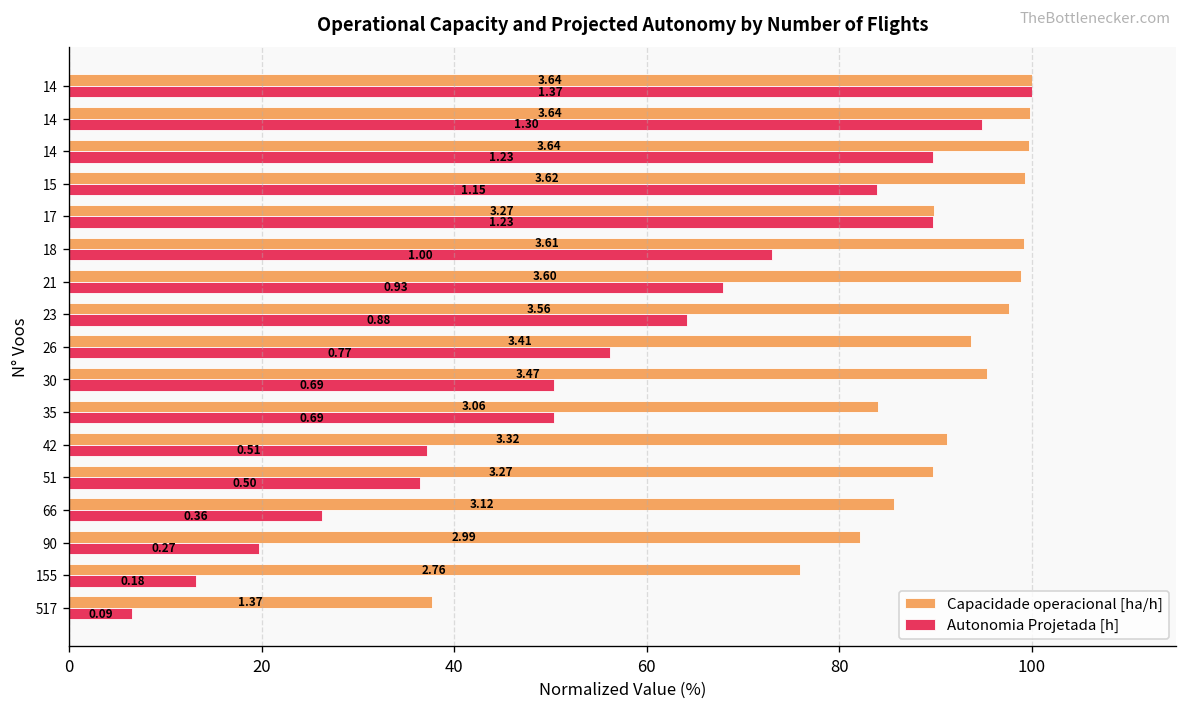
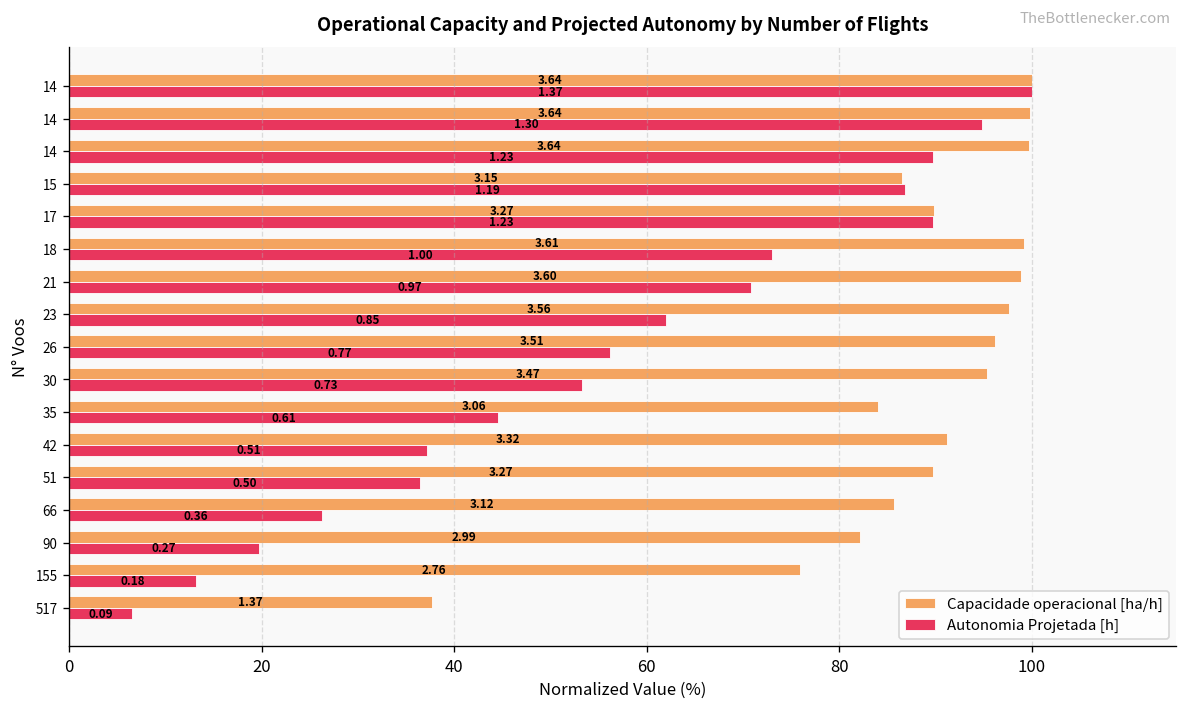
  {
    "Capacidade operacional [ha/h]": {
-     "15": 3.62,
-     "26": 3.41
+     "15": 3.15,
+     "26": 3.51
    },
    "Autonomia Projetada [h]": {
-     "15": 1.15,
-     "21": 0.93,
-     "23": 0.88,
-     "30": 0.69,
-     "35": 0.69
+     "15": 1.19,
+     "21": 0.97,
+     "23": 0.85,
+     "30": 0.73,
+     "35": 0.61
    }
  }
